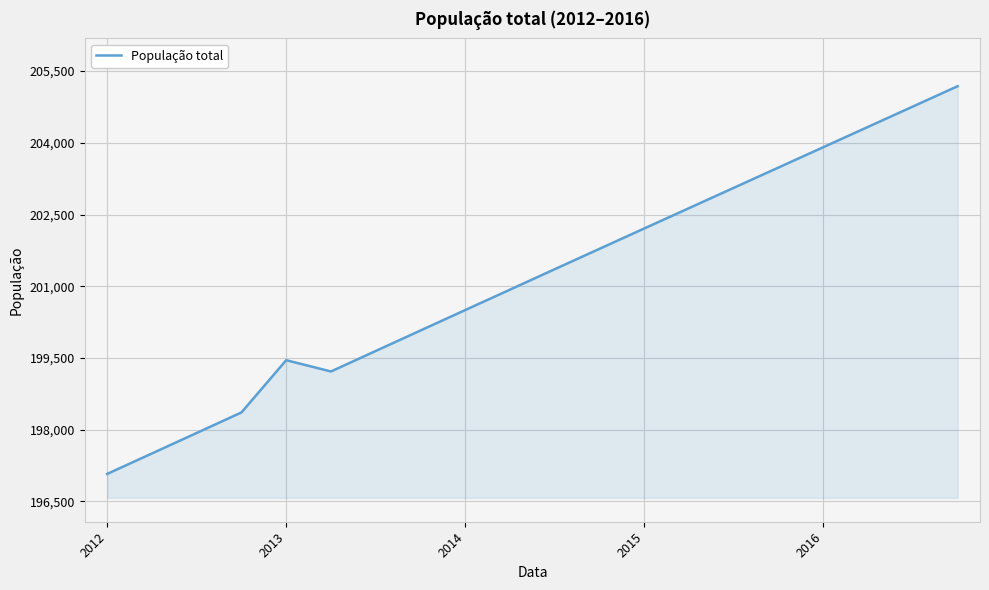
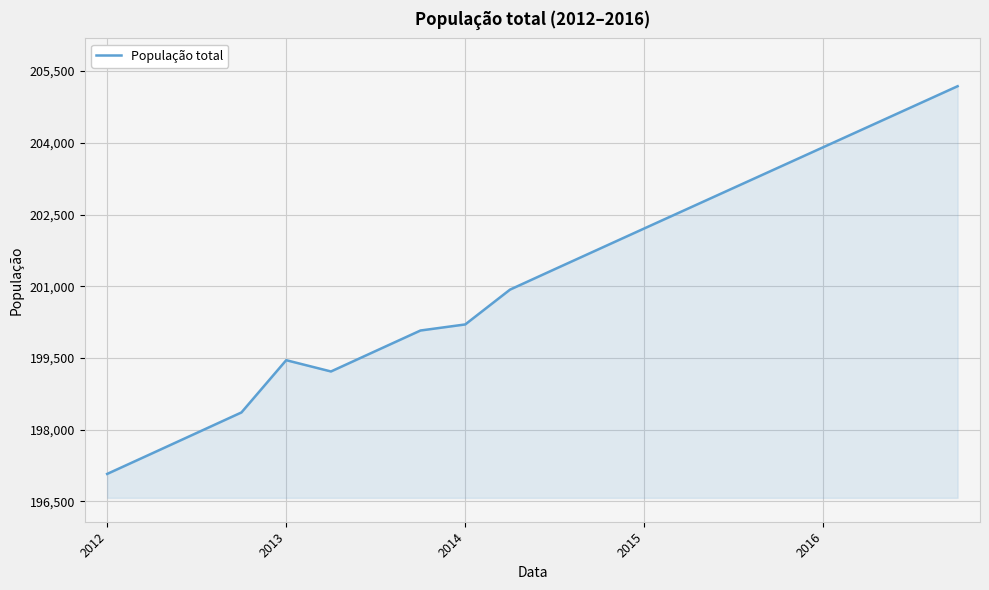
  {
    "2012": "197,100",
    "2013": "199,500",
-   "2014": "200,500",
+   "2014": "200,200",
    "2015": "202,200",
    "2016": "203,900"
  }
